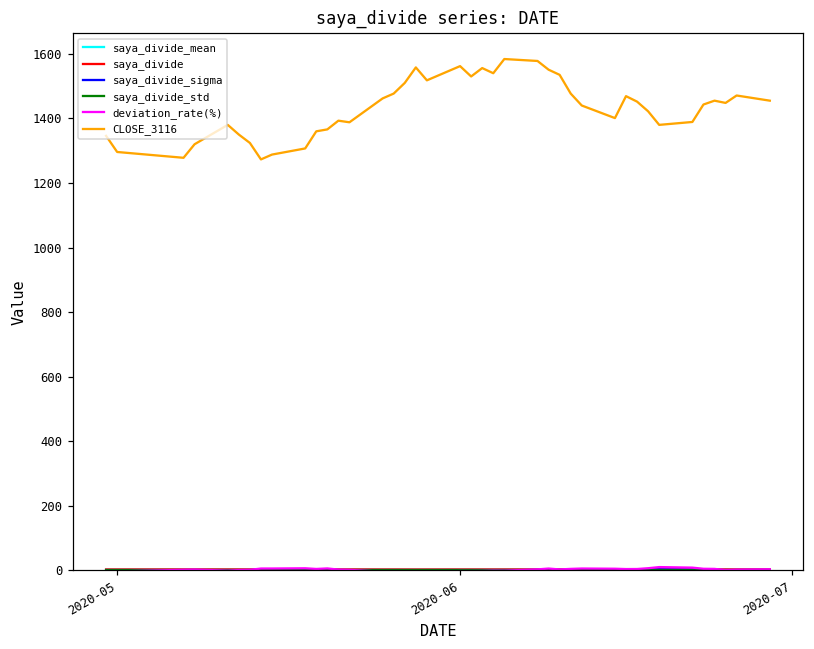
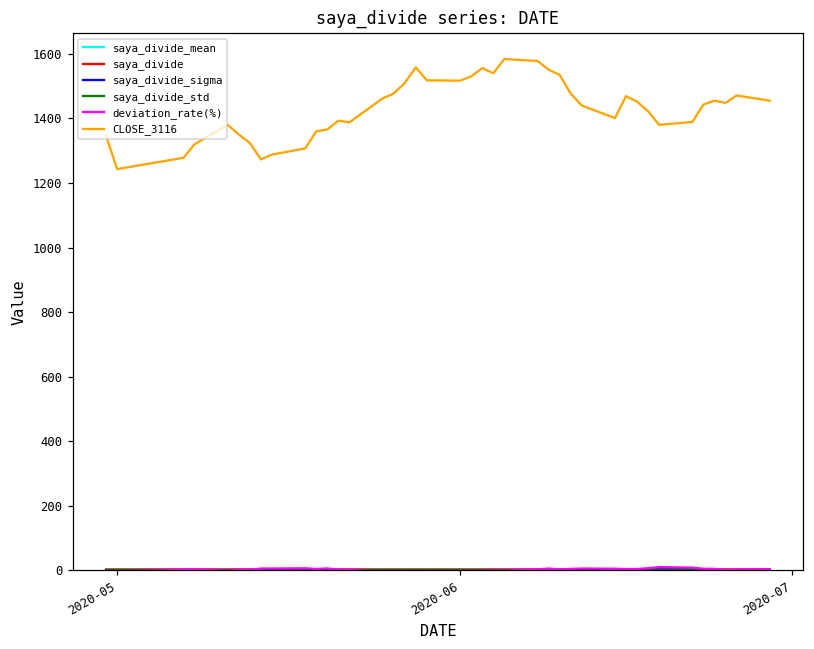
  {
    "CLOSE_3116": {
-     "2020-05": 1300,
-     "2020-06": 1560
+     "2020-05": 1240,
+     "2020-06": 1520
    }
  }
